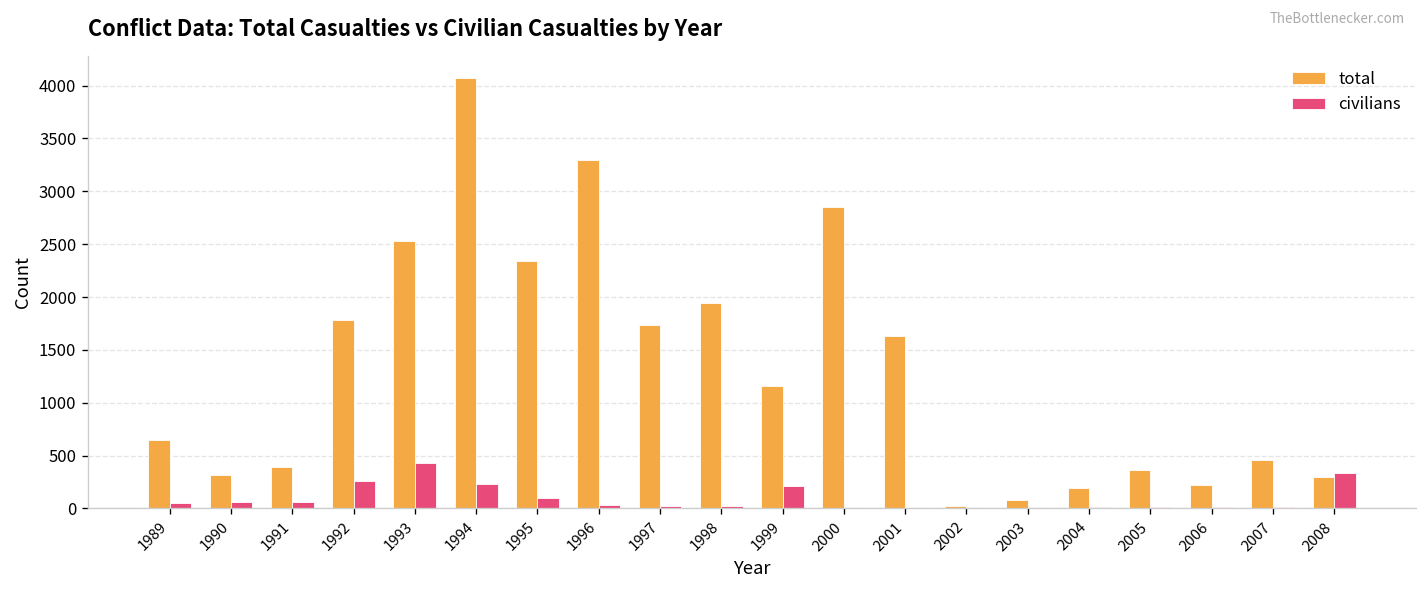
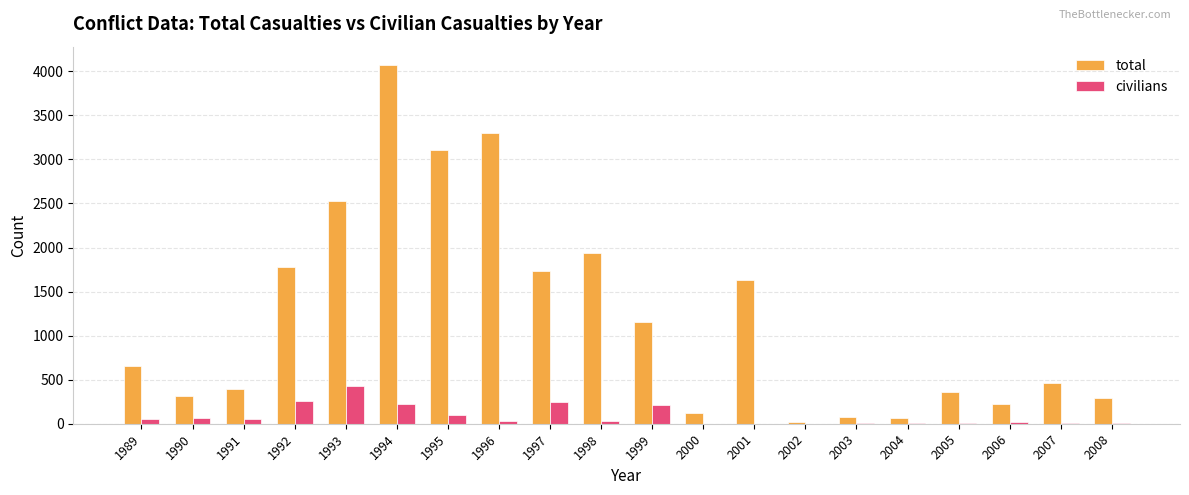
  {
    "total": {
      "1989": 700,
      "1990": 300,
      "1991": 400,
      "1992": 1800,
      "1993": 2500,
      "1994": 4100,
-     "1995": 2300,
+     "1995": 3100,
      "1996": 3300,
      "1997": 1700,
      "1998": 1900,
      "1999": 1200,
-     "2000": 2900,
+     "2000": 100,
      "2001": 1600,
      "2003": 100,
-     "2004": 200,
+     "2004": 100,
      "2005": 400,
      "2006": 200,
      "2007": 500,
      "2008": 300
    },
    "civilians": {
      "1989": 100,
      "1990": 100,
      "1991": 100,
      "1992": 300,
      "1993": 400,
      "1994": 200,
      "1995": 100,
      "1996": 0,
-     "1997": 0,
+     "1997": 200,
      "1999": 200,
      "2000": 0,
-     "2008": 300
+     "2008": 0
    }
  }
